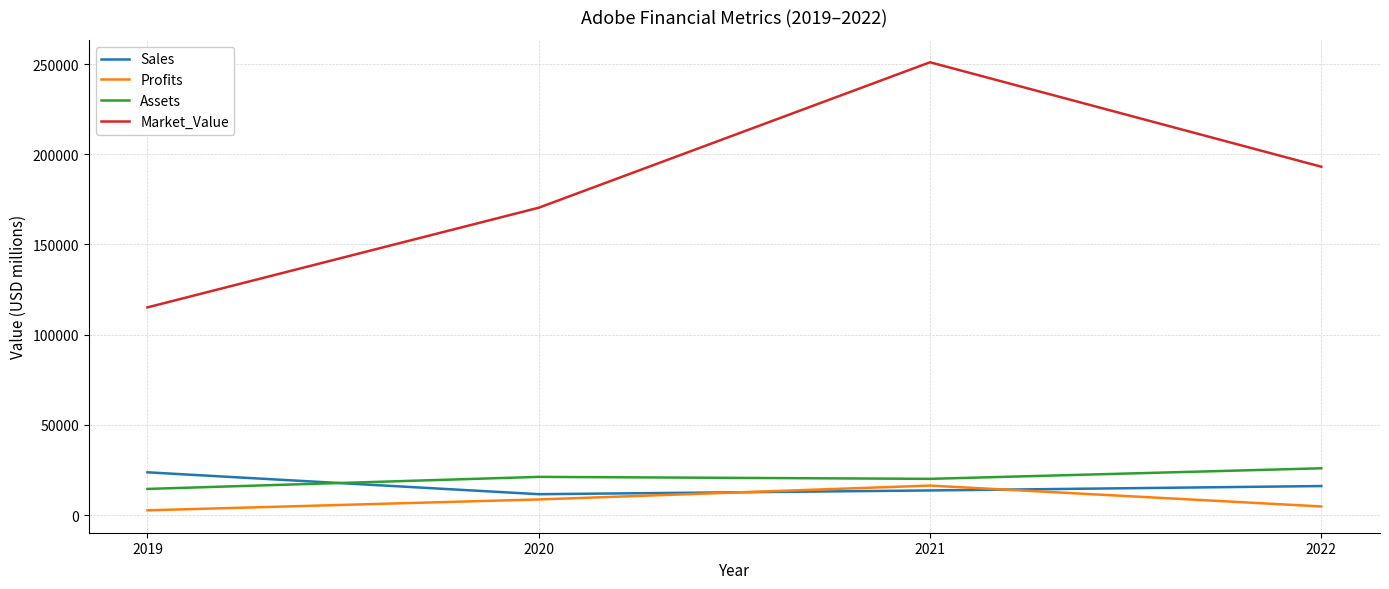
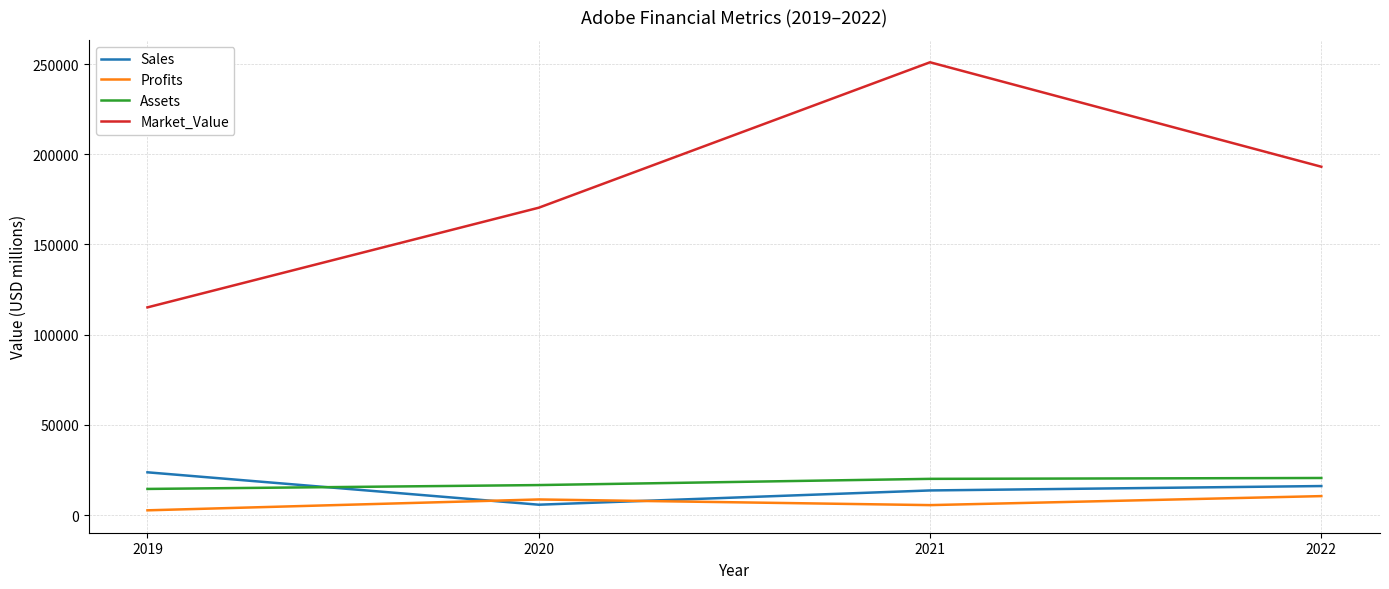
  {
    "Sales": {
      "2019": 24000,
-     "2020": 12000,
+     "2020": 6000,
      "2021": 14000,
      "2022": 16000
    },
    "Profits": {
      "2019": 3000,
      "2020": 9000,
-     "2021": 16000,
-     "2022": 5000
+     "2021": 6000,
+     "2022": 11000
    },
    "Assets": {
      "2019": 15000,
-     "2020": 21000,
+     "2020": 17000,
      "2021": 20000,
-     "2022": 26000
+     "2022": 21000
    },
    "Market_Value": {
      "2019": 115000,
      "2020": 170000,
      "2021": 251000,
      "2022": 193000
    }
  }
